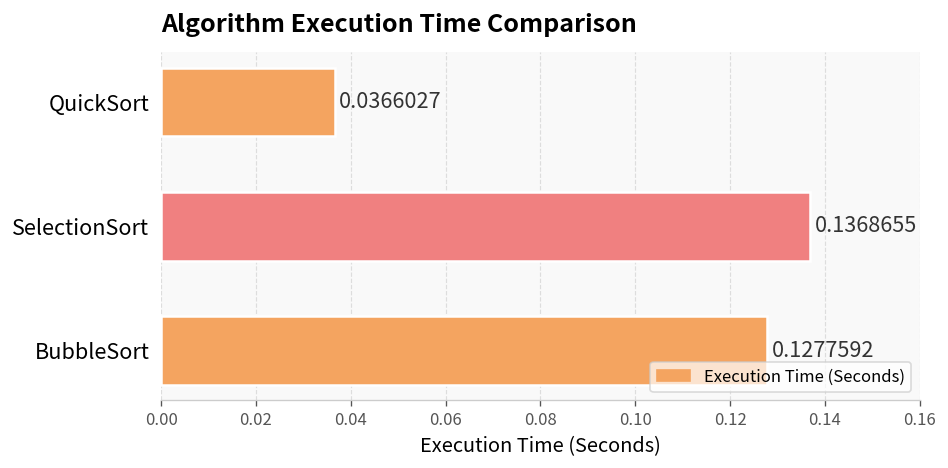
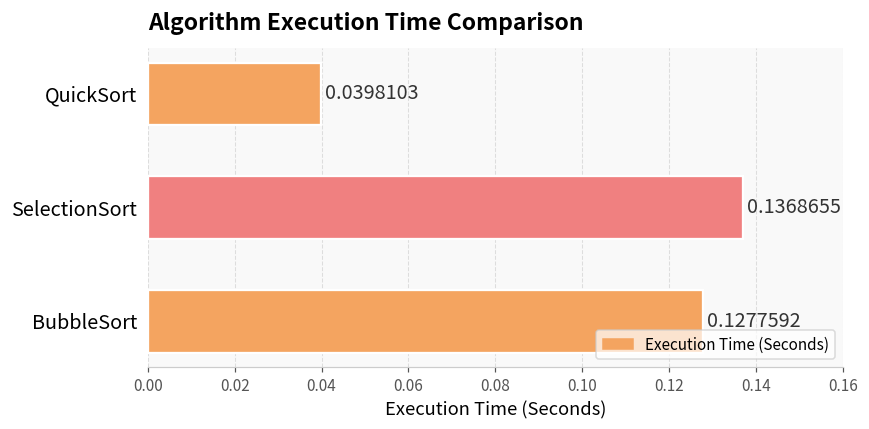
  {
-   "QuickSort": 0.0366027,
+   "QuickSort": 0.0398103,
    "SelectionSort": 0.1368655,
    "BubbleSort": 0.1277592
  }
